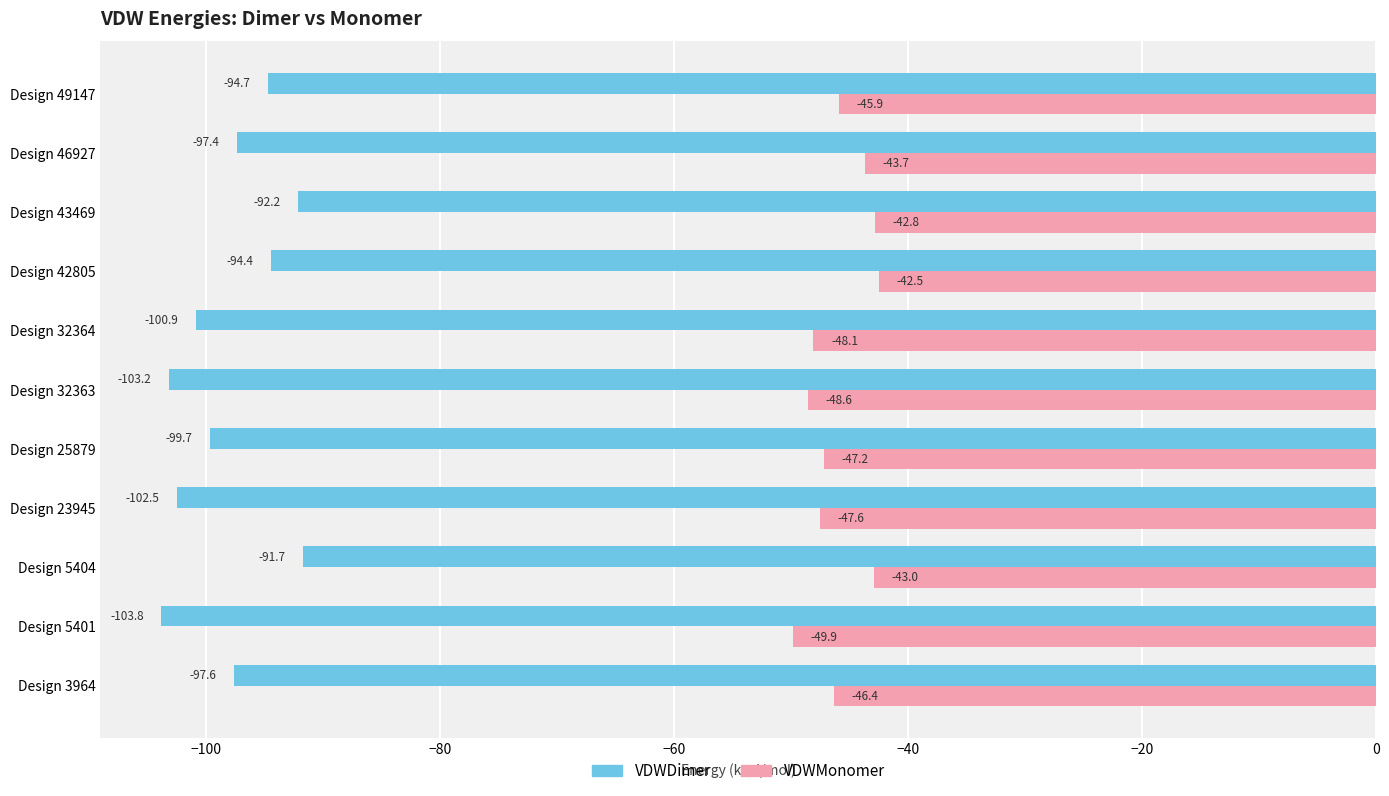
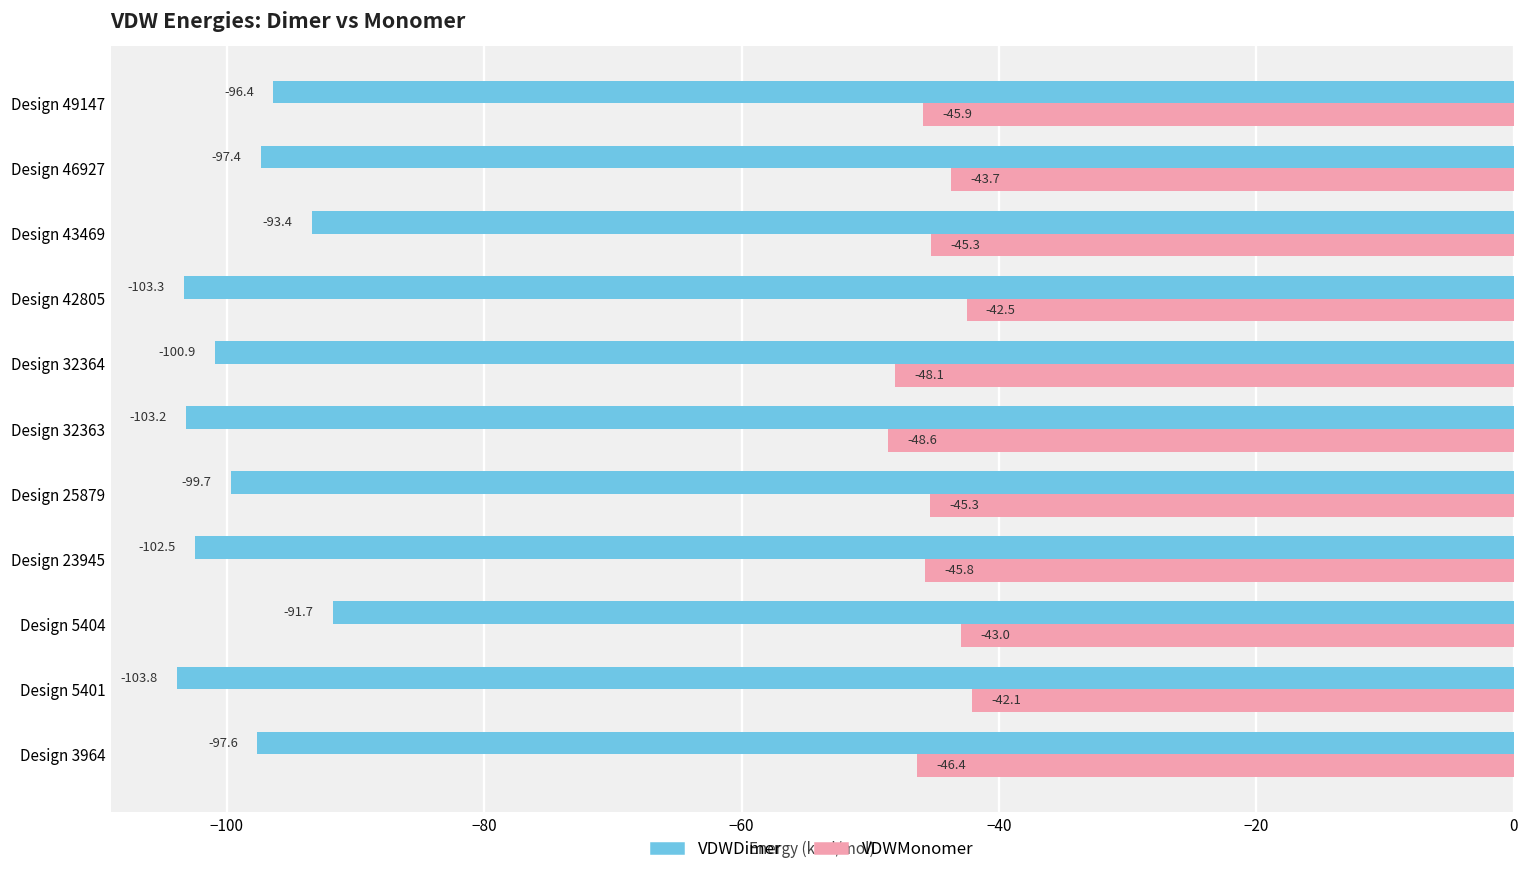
  {
    "VDWDimer": {
-     "Design 49147": -94.7,
+     "Design 49147": -96.4,
      "Design 46927": -97.4,
-     "Design 43469": -92.2,
-     "Design 42805": -94.4,
+     "Design 43469": -93.4,
+     "Design 42805": -103.3,
      "Design 32364": -100.9,
      "Design 32363": -103.2,
      "Design 25879": -99.7,
      "Design 23945": -102.5,
      "Design 5404": -91.7,
      "Design 5401": -103.8,
      "Design 3964": -97.6
    },
    "VDWMonomer": {
      "Design 49147": -45.9,
      "Design 46927": -43.7,
-     "Design 43469": -42.8,
+     "Design 43469": -45.3,
      "Design 42805": -42.5,
      "Design 32364": -48.1,
      "Design 32363": -48.6,
-     "Design 25879": -47.2,
-     "Design 23945": -47.6,
+     "Design 25879": -45.3,
+     "Design 23945": -45.8,
      "Design 5404": -43.0,
-     "Design 5401": -49.9,
+     "Design 5401": -42.1,
      "Design 3964": -46.4
    }
  }
